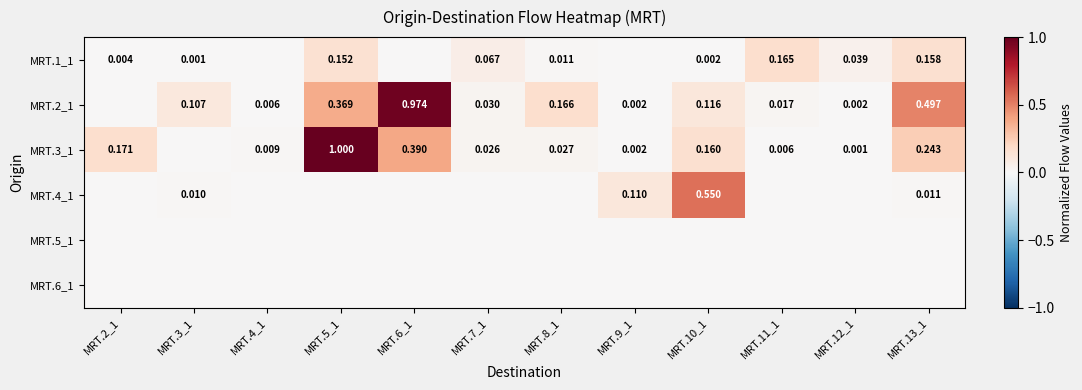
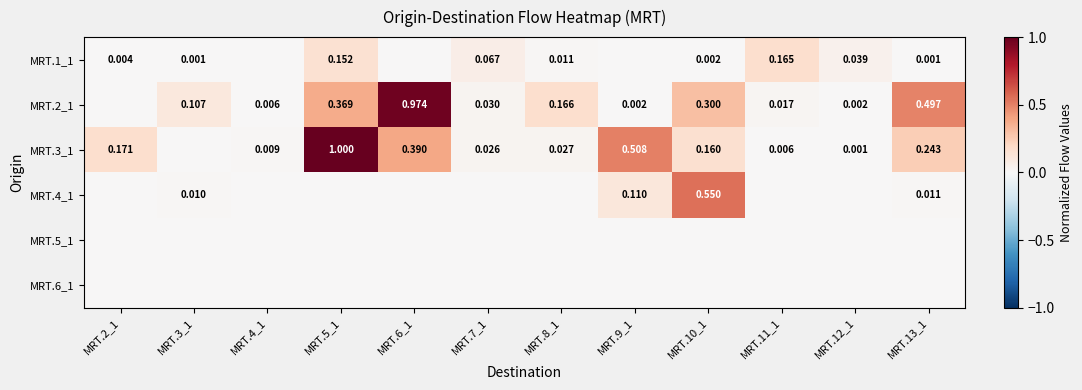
  {
    "MRT.1_1": {
      "MRT.2_1": 0.004,
      "MRT.3_1": 0.001,
      "MRT.5_1": 0.152,
      "MRT.7_1": 0.067,
      "MRT.8_1": 0.011,
      "MRT.10_1": 0.002,
      "MRT.11_1": 0.165,
      "MRT.12_1": 0.039,
-     "MRT.13_1": 0.158
+     "MRT.13_1": 0.001
    },
    "MRT.2_1": {
      "MRT.3_1": 0.107,
      "MRT.4_1": 0.006,
      "MRT.5_1": 0.369,
      "MRT.6_1": 0.974,
      "MRT.7_1": 0.030,
      "MRT.8_1": 0.166,
      "MRT.9_1": 0.002,
-     "MRT.10_1": 0.116,
+     "MRT.10_1": 0.300,
      "MRT.11_1": 0.017,
      "MRT.12_1": 0.002,
      "MRT.13_1": 0.497
    },
    "MRT.3_1": {
      "MRT.2_1": 0.171,
      "MRT.4_1": 0.009,
      "MRT.5_1": 1.000,
      "MRT.6_1": 0.390,
      "MRT.7_1": 0.026,
      "MRT.8_1": 0.027,
-     "MRT.9_1": 0.002,
+     "MRT.9_1": 0.508,
      "MRT.10_1": 0.160,
      "MRT.11_1": 0.006,
      "MRT.12_1": 0.001,
      "MRT.13_1": 0.243
    },
    "MRT.4_1": {
      "MRT.3_1": 0.010,
      "MRT.9_1": 0.110,
      "MRT.10_1": 0.550,
      "MRT.13_1": 0.011
    }
  }
